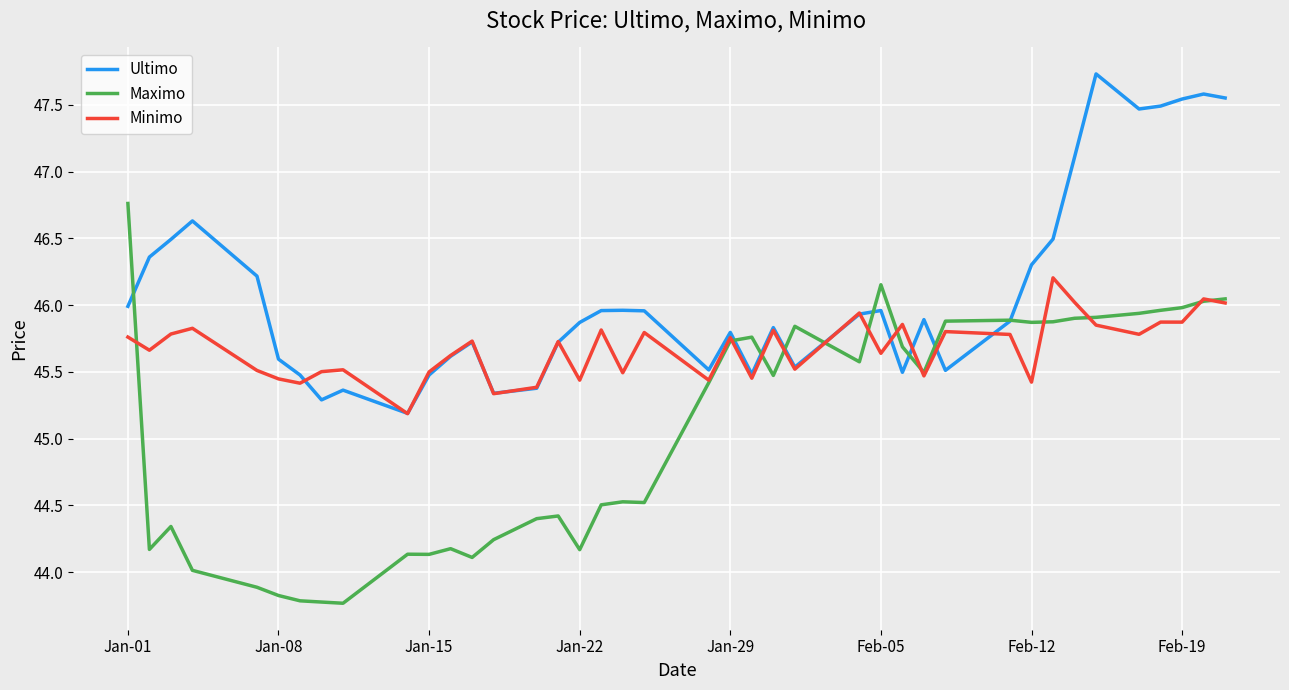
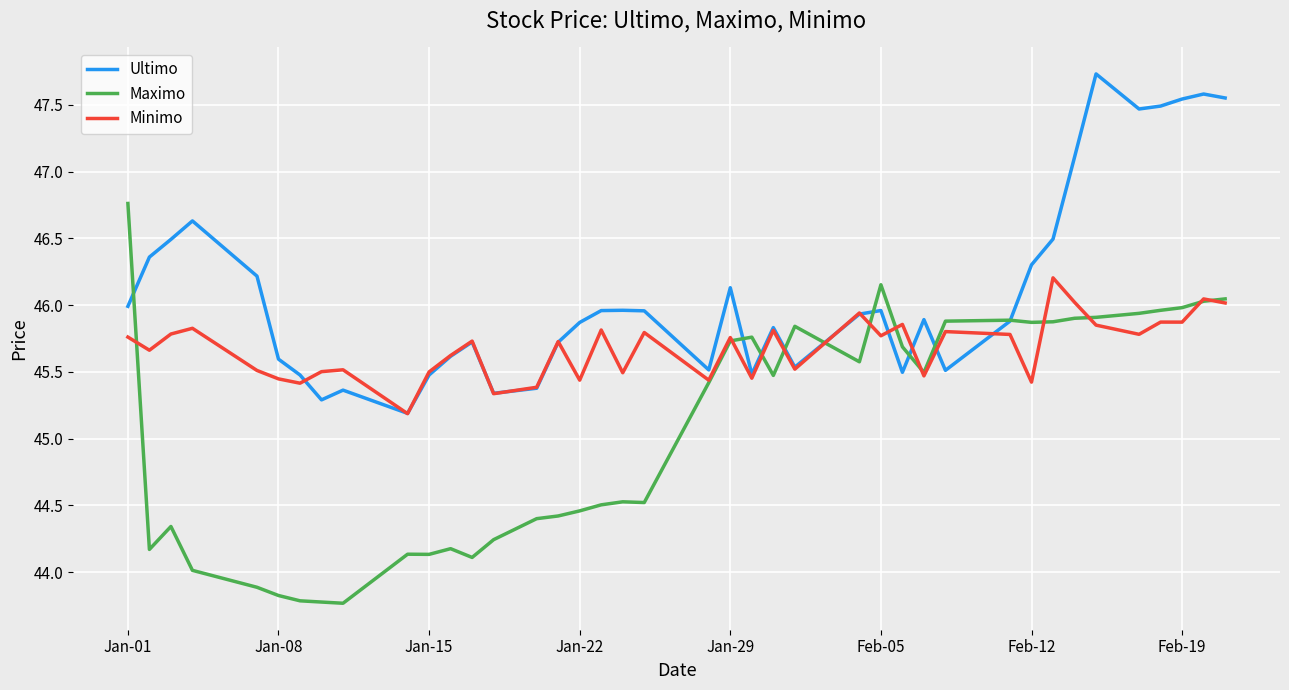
  {
    "Ultimo": {
      "Jan-01": 45.99,
      "Jan-08": 45.60,
      "Jan-15": 45.48,
      "Jan-22": 45.87,
-     "Jan-29": 45.80,
+     "Jan-29": 46.13,
      "Feb-05": 45.96,
      "Feb-12": 46.30,
      "Feb-19": 47.54
    },
    "Maximo": {
      "Jan-01": 46.76,
      "Jan-08": 43.82,
      "Jan-15": 44.13,
-     "Jan-22": 44.17,
+     "Jan-22": 44.46,
      "Jan-29": 45.73,
      "Feb-05": 46.15,
      "Feb-12": 45.87,
      "Feb-19": 45.98
    },
    "Minimo": {
      "Jan-01": 45.76,
      "Jan-08": 45.45,
      "Jan-15": 45.50,
      "Jan-22": 45.44,
      "Jan-29": 45.76,
-     "Feb-05": 45.64,
+     "Feb-05": 45.77,
      "Feb-12": 45.42,
      "Feb-19": 45.87
    }
  }
